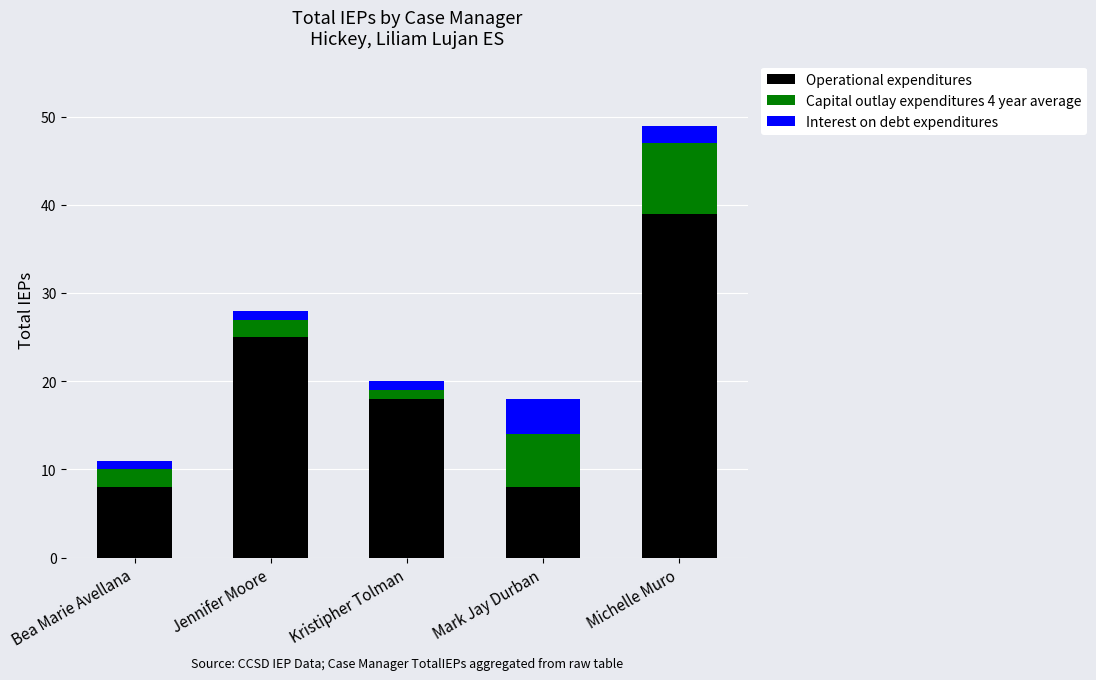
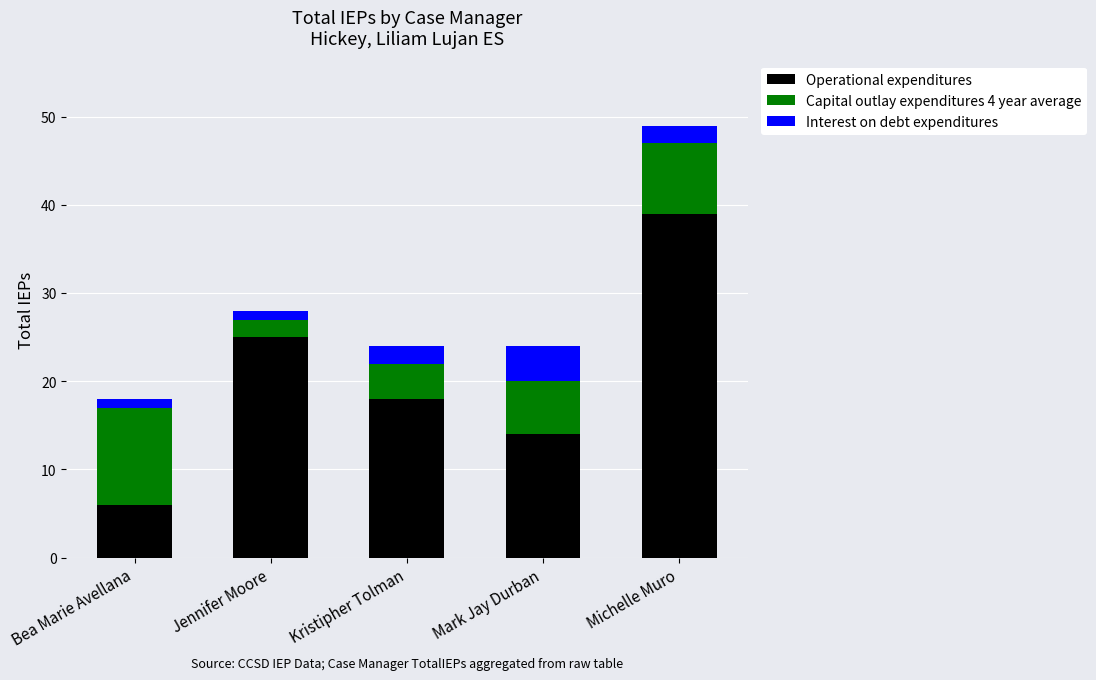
  {
    "Operational expenditures": {
-     "Bea Marie Avellana": 8,
+     "Bea Marie Avellana": 6,
      "Jennifer Moore": 25,
      "Kristipher Tolman": 18,
-     "Mark Jay Durban": 8,
+     "Mark Jay Durban": 14,
      "Michelle Muro": 39
    },
    "Capital outlay expenditures 4 year average": {
-     "Bea Marie Avellana": 2,
+     "Bea Marie Avellana": 11,
      "Jennifer Moore": 2,
-     "Kristipher Tolman": 1,
+     "Kristipher Tolman": 4,
      "Mark Jay Durban": 6,
      "Michelle Muro": 8
    },
    "Interest on debt expenditures": {
      "Bea Marie Avellana": 1,
      "Jennifer Moore": 1,
-     "Kristipher Tolman": 1,
+     "Kristipher Tolman": 2,
      "Mark Jay Durban": 4,
      "Michelle Muro": 2
    }
  }
